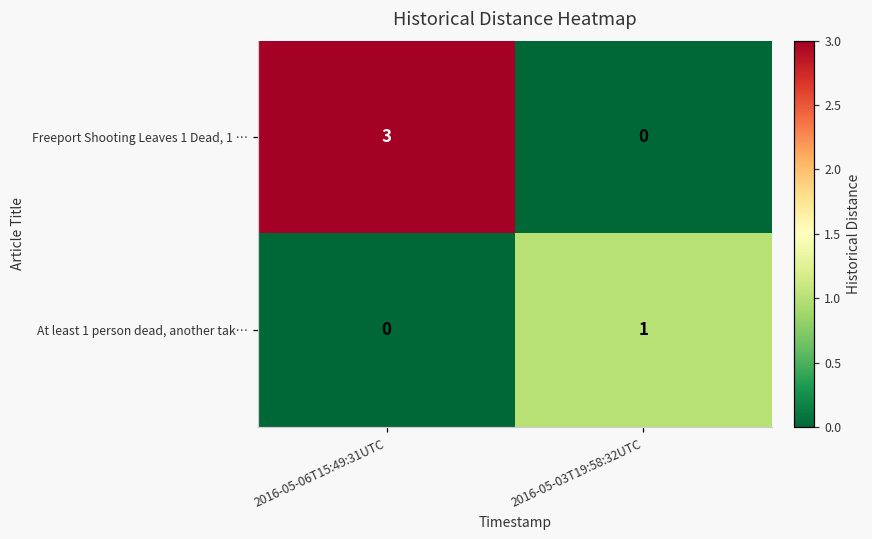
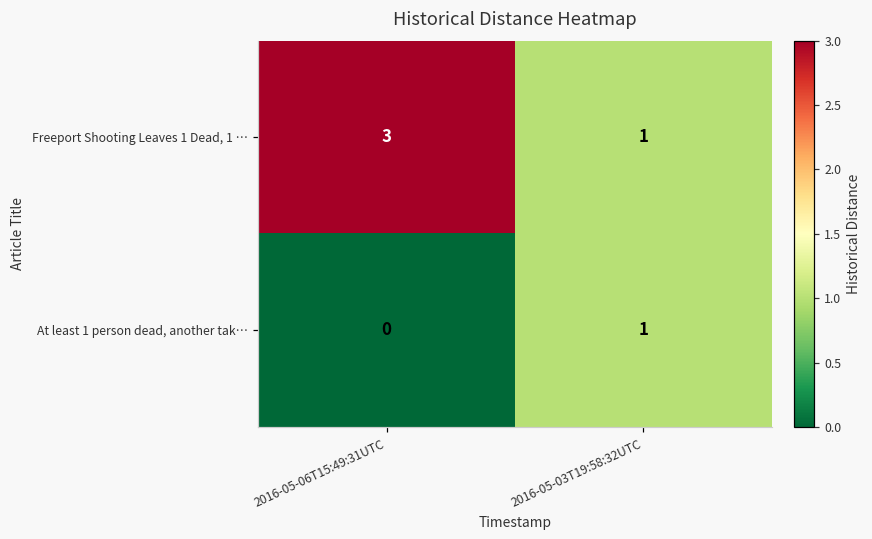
  {
    "Freeport Shooting Leaves 1 Dead, 1 …": {
      "2016-05-06T15:49:31UTC": 3,
-     "2016-05-03T19:58:32UTC": 0
+     "2016-05-03T19:58:32UTC": 1
    },
    "At least 1 person dead, another tak…": {
      "2016-05-06T15:49:31UTC": 0,
      "2016-05-03T19:58:32UTC": 1
    }
  }
